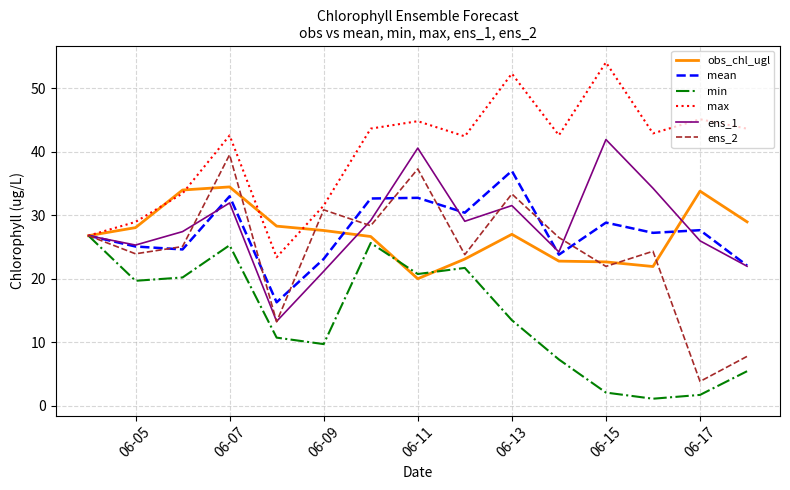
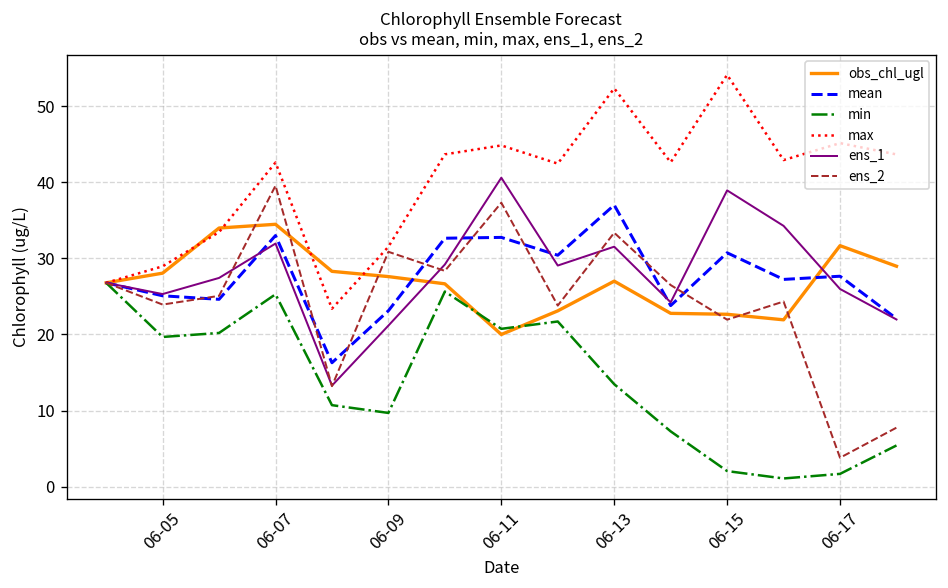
  {
    "obs_chl_ugl": {
      "06-05": 28,
      "06-07": 34,
      "06-09": 28,
      "06-11": 20,
      "06-13": 27,
      "06-15": 23,
-     "06-17": 34
+     "06-17": 32
    },
    "mean": {
      "06-07": 33,
      "06-09": 23,
      "06-11": 33,
      "06-13": 37,
-     "06-15": 29,
+     "06-15": 31,
      "06-17": 28
    },
    "min": {
      "06-05": 20,
      "06-07": 25,
      "06-09": 10,
      "06-11": 21,
      "06-13": 13,
      "06-15": 2,
      "06-17": 2
    },
    "max": {
      "06-05": 29,
      "06-07": 43,
      "06-09": 32,
      "06-11": 45,
      "06-13": 52,
      "06-15": 54
    },
    "ens_1": {
      "06-07": 32,
      "06-09": 21,
      "06-11": 41,
      "06-13": 32,
-     "06-15": 42,
+     "06-15": 39,
      "06-17": 26
    },
    "ens_2": {
      "06-05": 24,
      "06-07": 40,
      "06-09": 31,
      "06-11": 37,
      "06-13": 33,
      "06-15": 22,
      "06-17": 4
    }
  }
